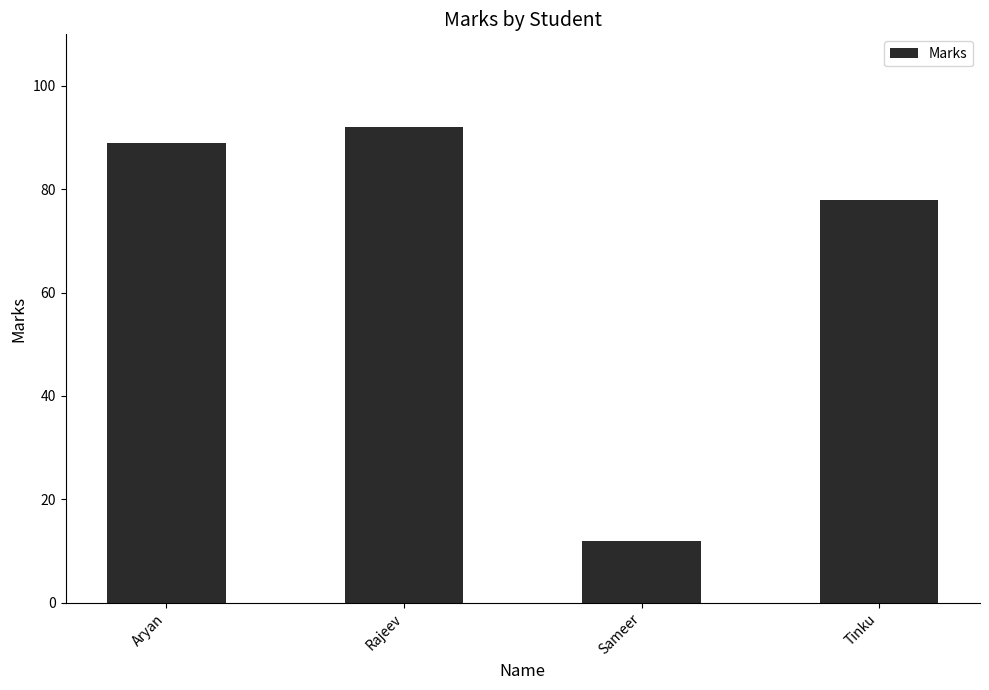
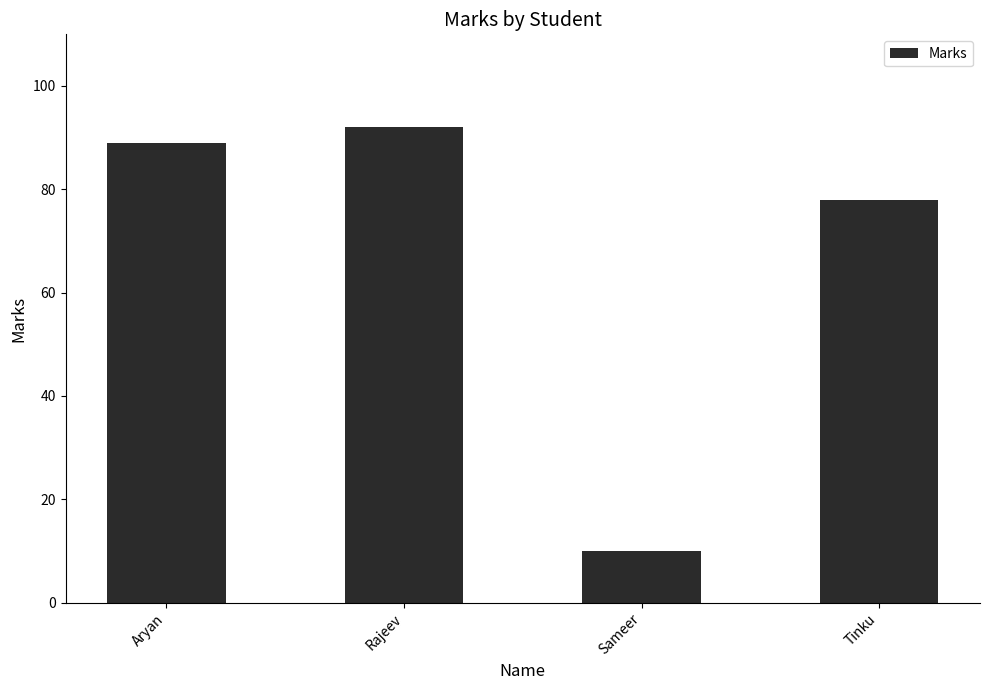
  {
    "Aryan": 89,
    "Rajeev": 92,
-   "Sameer": 12,
+   "Sameer": 10,
    "Tinku": 78
  }
